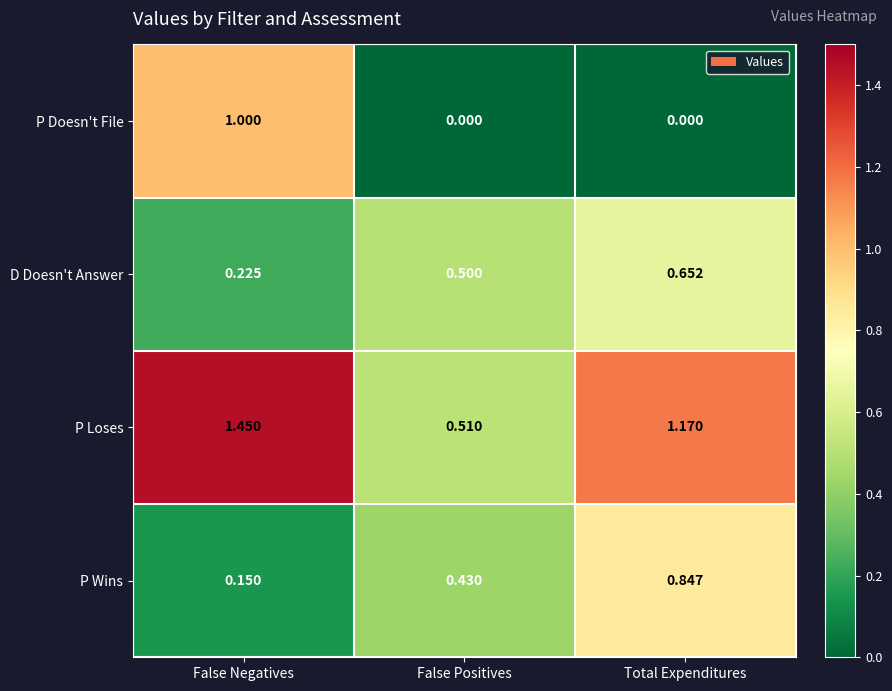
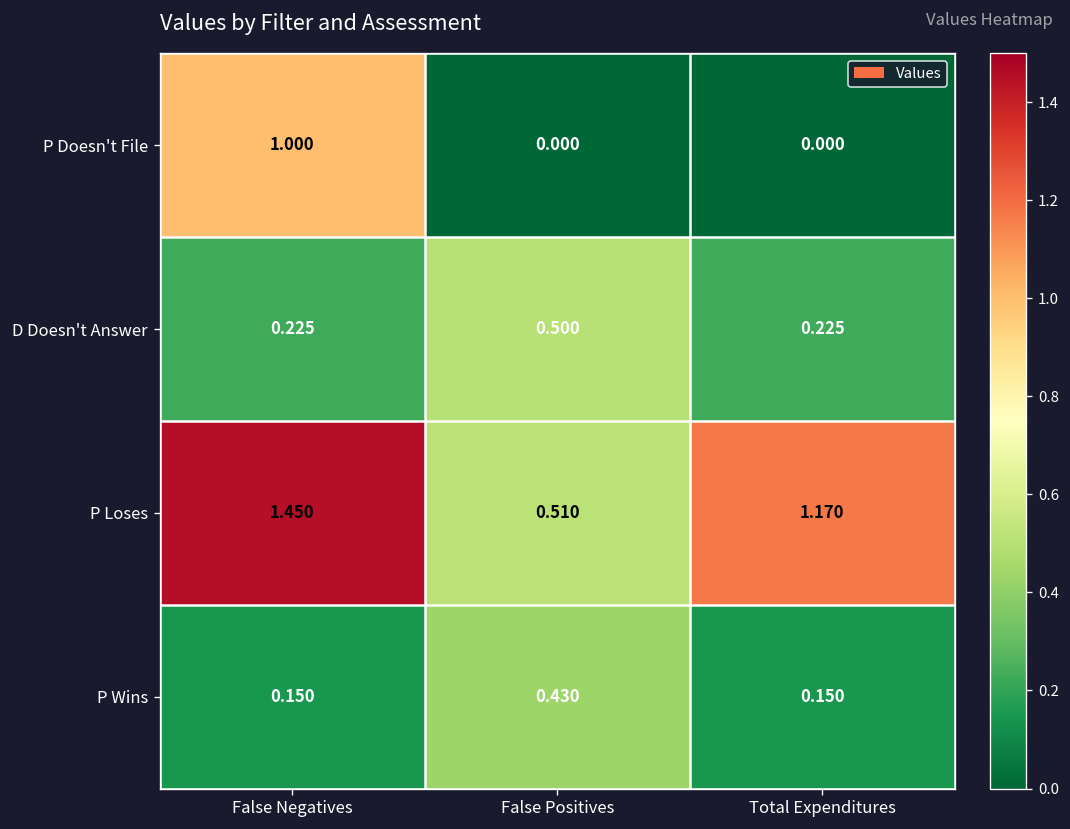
  {
    "P Doesn't File": {
      "False Negatives": 1.000,
      "False Positives": 0.000,
      "Total Expenditures": 0.000
    },
    "D Doesn't Answer": {
      "False Negatives": 0.225,
      "False Positives": 0.500,
-     "Total Expenditures": 0.652
+     "Total Expenditures": 0.225
    },
    "P Loses": {
      "False Negatives": 1.450,
      "False Positives": 0.510,
      "Total Expenditures": 1.170
    },
    "P Wins": {
      "False Negatives": 0.150,
      "False Positives": 0.430,
-     "Total Expenditures": 0.847
+     "Total Expenditures": 0.150
    }
  }
